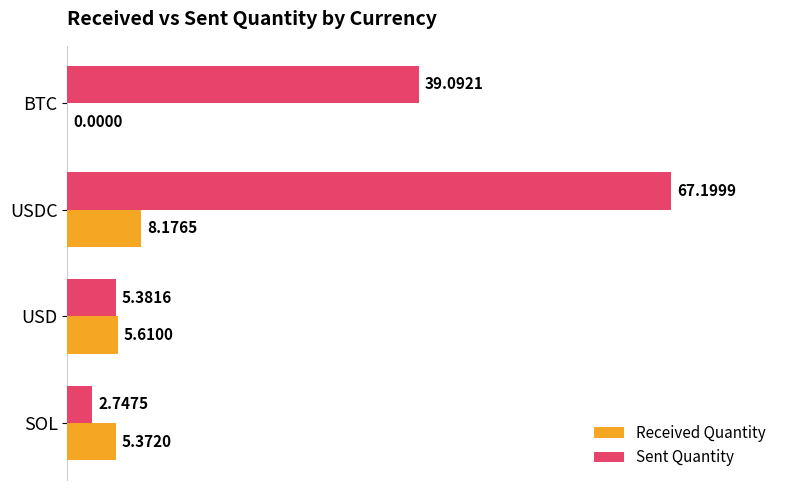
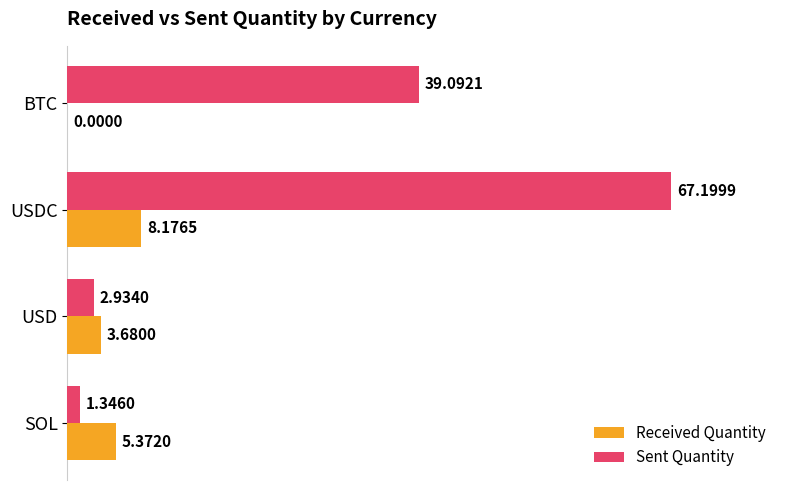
  {
    "Received Quantity": {
      "BTC": 0.0000,
      "USDC": 8.1765,
-     "USD": 5.6100,
+     "USD": 3.6800,
      "SOL": 5.3720
    },
    "Sent Quantity": {
      "BTC": 39.0921,
      "USDC": 67.1999,
-     "USD": 5.3816,
-     "SOL": 2.7475
+     "USD": 2.9340,
+     "SOL": 1.3460
    }
  }
